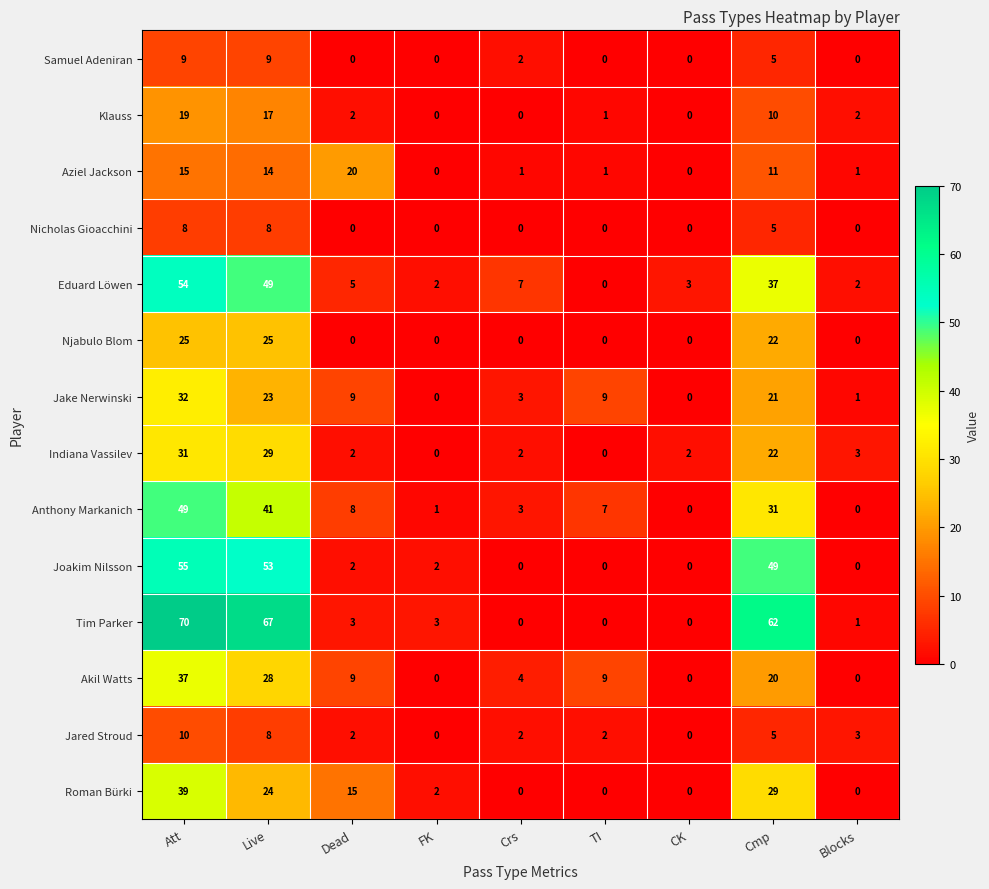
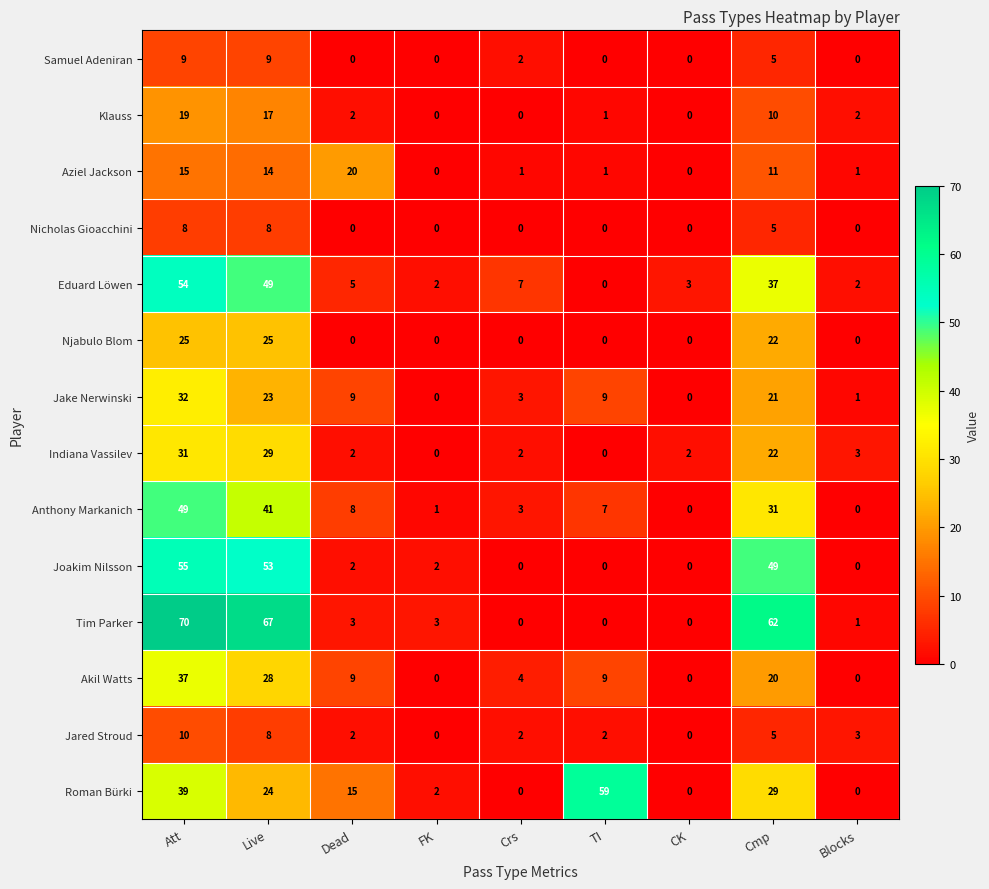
  {
    "Samuel Adeniran": {
      "Att": 9,
      "Live": 9,
      "Dead": 0,
      "FK": 0,
      "Crs": 2,
      "TI": 0,
      "CK": 0,
      "Cmp": 5,
      "Blocks": 0
    },
    "Klauss": {
      "Att": 19,
      "Live": 17,
      "Dead": 2,
      "FK": 0,
      "Crs": 0,
      "TI": 1,
      "CK": 0,
      "Cmp": 10,
      "Blocks": 2
    },
    "Aziel Jackson": {
      "Att": 15,
      "Live": 14,
      "Dead": 20,
      "FK": 0,
      "Crs": 1,
      "TI": 1,
      "CK": 0,
      "Cmp": 11,
      "Blocks": 1
    },
    "Nicholas Gioacchini": {
      "Att": 8,
      "Live": 8,
      "Dead": 0,
      "FK": 0,
      "Crs": 0,
      "TI": 0,
      "CK": 0,
      "Cmp": 5,
      "Blocks": 0
    },
    "Eduard Löwen": {
      "Att": 54,
      "Live": 49,
      "Dead": 5,
      "FK": 2,
      "Crs": 7,
      "TI": 0,
      "CK": 3,
      "Cmp": 37,
      "Blocks": 2
    },
    "Njabulo Blom": {
      "Att": 25,
      "Live": 25,
      "Dead": 0,
      "FK": 0,
      "Crs": 0,
      "TI": 0,
      "CK": 0,
      "Cmp": 22,
      "Blocks": 0
    },
    "Jake Nerwinski": {
      "Att": 32,
      "Live": 23,
      "Dead": 9,
      "FK": 0,
      "Crs": 3,
      "TI": 9,
      "CK": 0,
      "Cmp": 21,
      "Blocks": 1
    },
    "Indiana Vassilev": {
      "Att": 31,
      "Live": 29,
      "Dead": 2,
      "FK": 0,
      "Crs": 2,
      "TI": 0,
      "CK": 2,
      "Cmp": 22,
      "Blocks": 3
    },
    "Anthony Markanich": {
      "Att": 49,
      "Live": 41,
      "Dead": 8,
      "FK": 1,
      "Crs": 3,
      "TI": 7,
      "CK": 0,
      "Cmp": 31,
      "Blocks": 0
    },
    "Joakim Nilsson": {
      "Att": 55,
      "Live": 53,
      "Dead": 2,
      "FK": 2,
      "Crs": 0,
      "TI": 0,
      "CK": 0,
      "Cmp": 49,
      "Blocks": 0
    },
    "Tim Parker": {
      "Att": 70,
      "Live": 67,
      "Dead": 3,
      "FK": 3,
      "Crs": 0,
      "TI": 0,
      "CK": 0,
      "Cmp": 62,
      "Blocks": 1
    },
    "Akil Watts": {
      "Att": 37,
      "Live": 28,
      "Dead": 9,
      "FK": 0,
      "Crs": 4,
      "TI": 9,
      "CK": 0,
      "Cmp": 20,
      "Blocks": 0
    },
    "Jared Stroud": {
      "Att": 10,
      "Live": 8,
      "Dead": 2,
      "FK": 0,
      "Crs": 2,
      "TI": 2,
      "CK": 0,
      "Cmp": 5,
      "Blocks": 3
    },
    "Roman Bürki": {
      "Att": 39,
      "Live": 24,
      "Dead": 15,
      "FK": 2,
      "Crs": 0,
-     "TI": 0,
+     "TI": 59,
      "CK": 0,
      "Cmp": 29,
      "Blocks": 0
    }
  }
